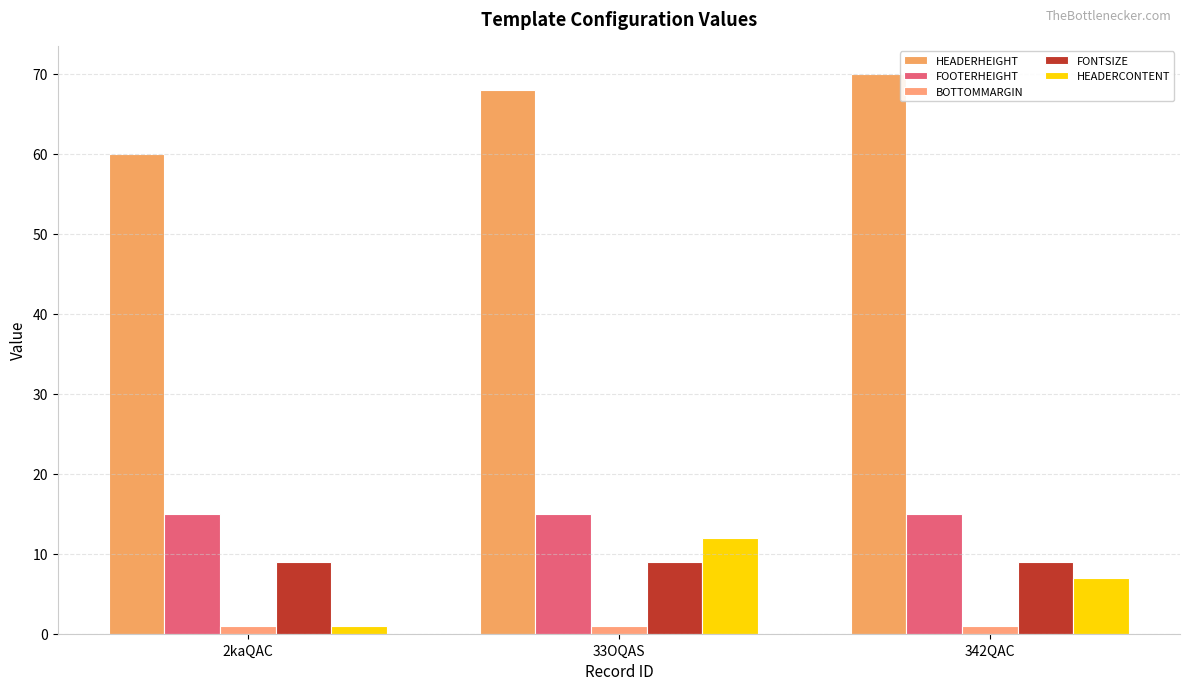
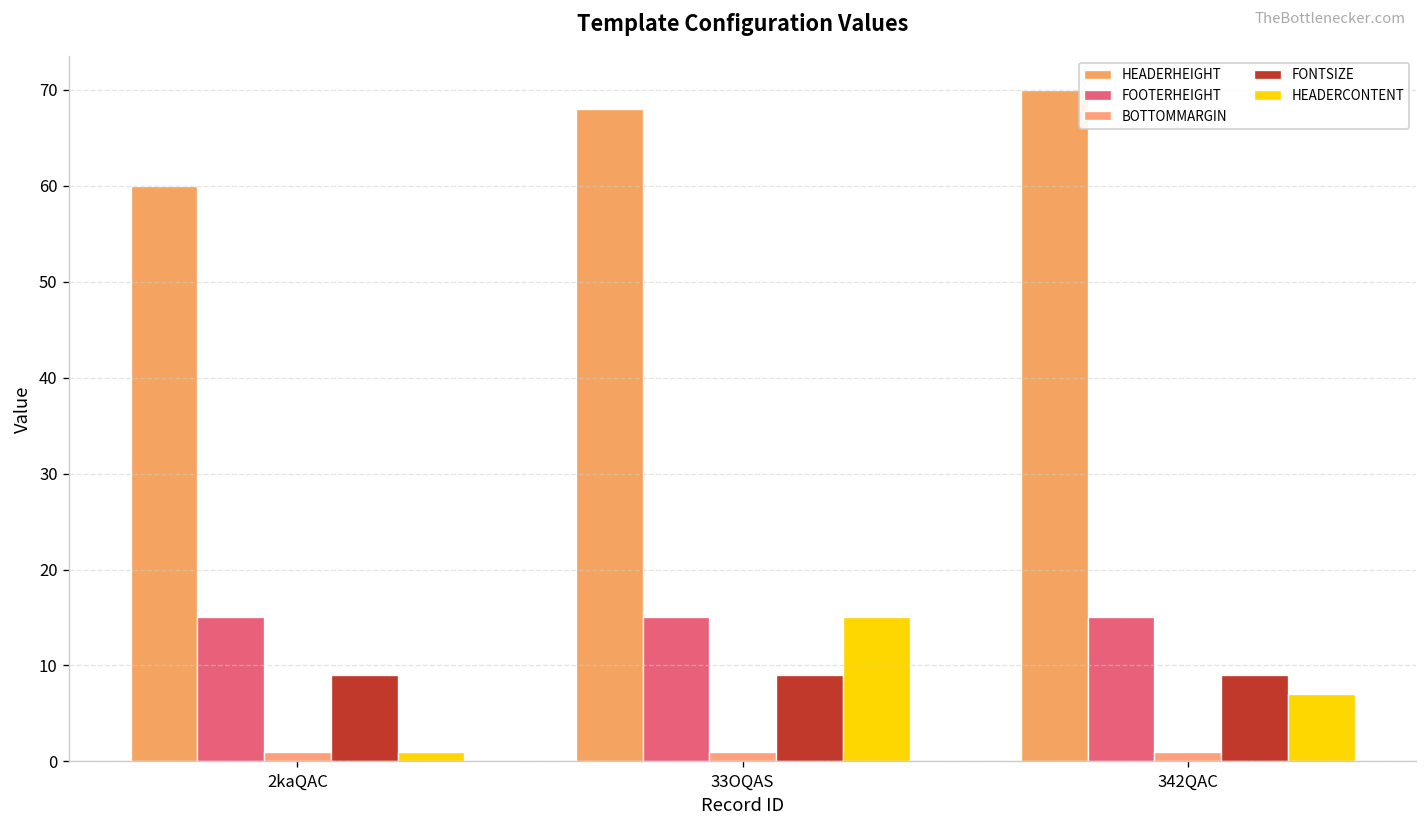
  {
    "FOOTERHEIGHT": {
      "2kaQAC": 15,
      "33OQAS": 15,
      "342QAC": 15
    },
    "FONTSIZE": {
      "2kaQAC": 9,
      "33OQAS": 9,
      "342QAC": 9
    },
    "HEADERCONTENT": {
      "2kaQAC": 1,
-     "33OQAS": 12,
+     "33OQAS": 15,
      "342QAC": 7
    }
  }
